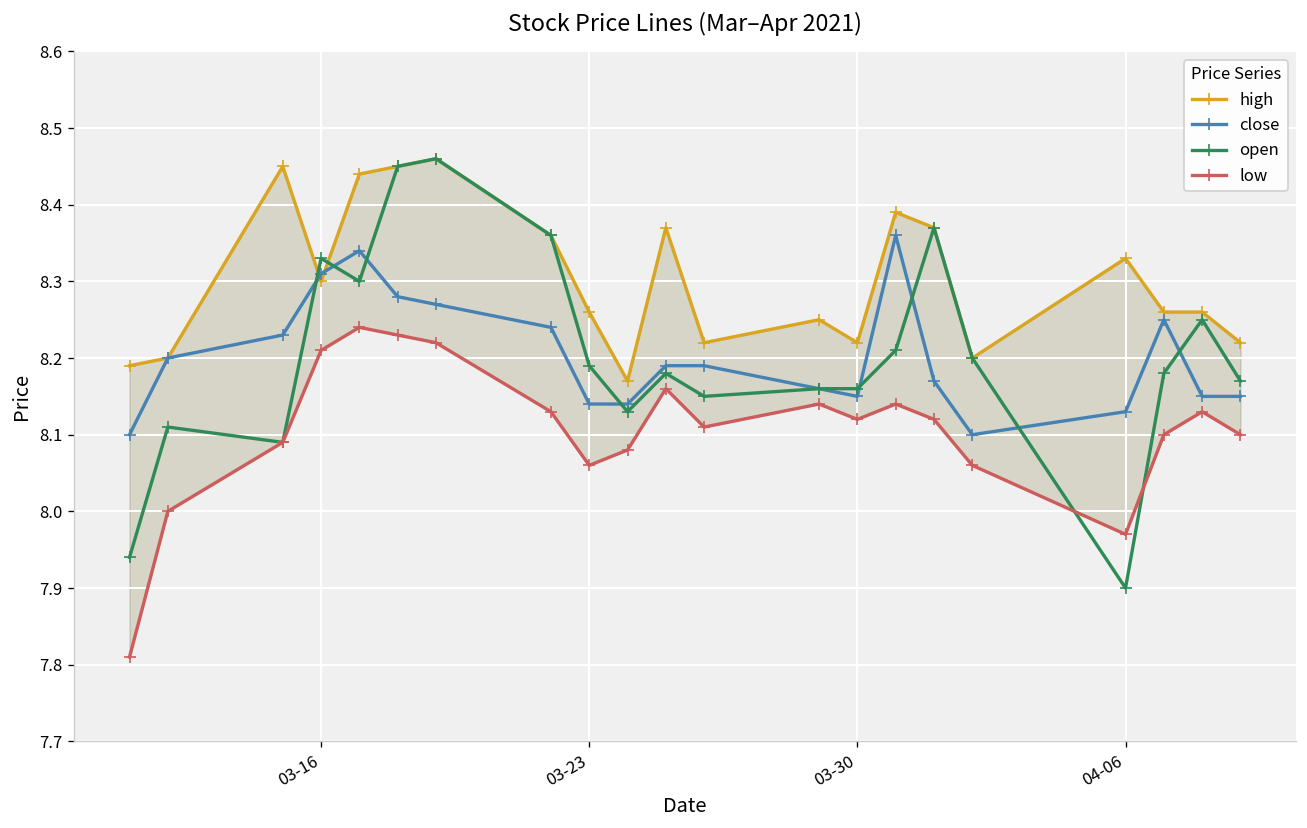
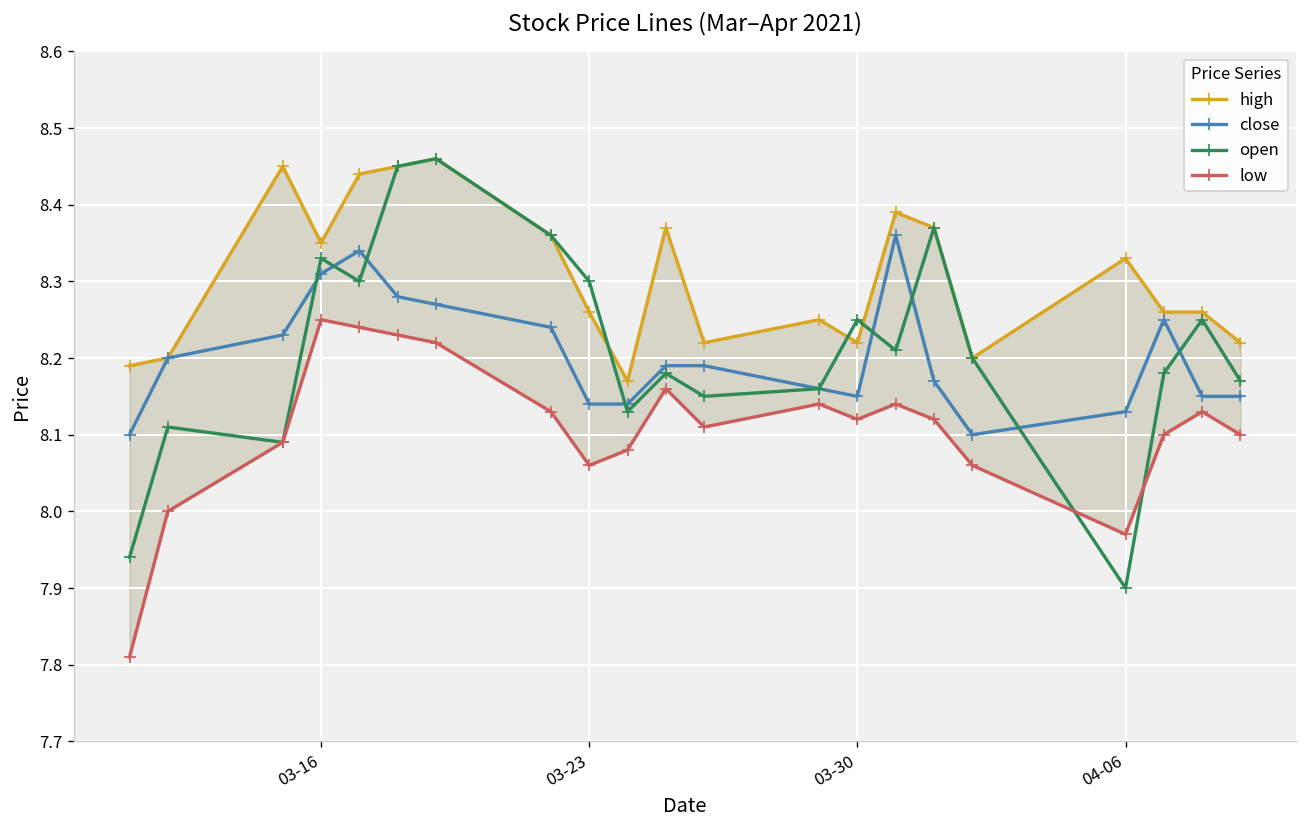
  {
    "high": {
-     "03-16": 8.30,
+     "03-16": 8.35,
      "03-23": 8.26,
      "03-30": 8.22,
      "04-06": 8.33
    },
    "close": {
      "03-16": 8.31,
      "03-23": 8.14,
      "03-30": 8.15,
      "04-06": 8.13
    },
    "open": {
      "03-16": 8.33,
-     "03-23": 8.19,
-     "03-30": 8.16,
+     "03-23": 8.30,
+     "03-30": 8.25,
      "04-06": 7.90
    },
    "low": {
-     "03-16": 8.21,
+     "03-16": 8.25,
      "03-23": 8.06,
      "03-30": 8.12,
      "04-06": 7.97
    }
  }
